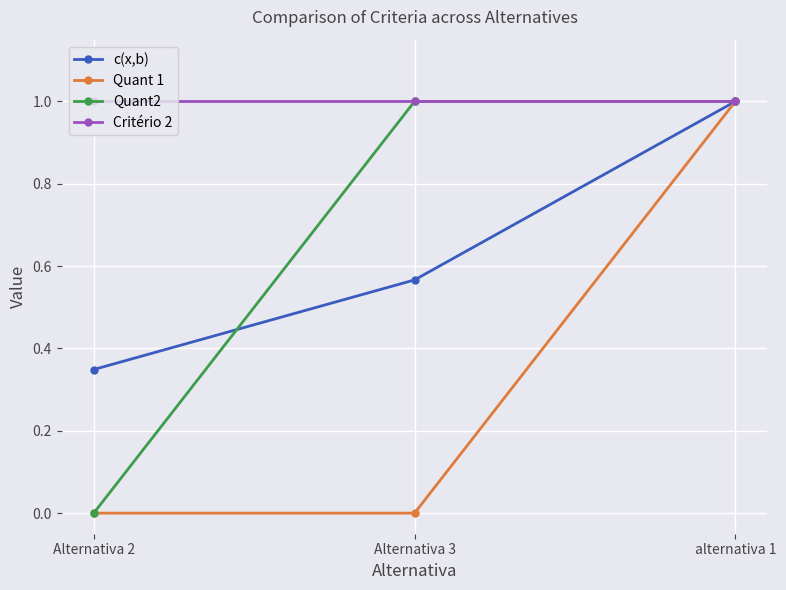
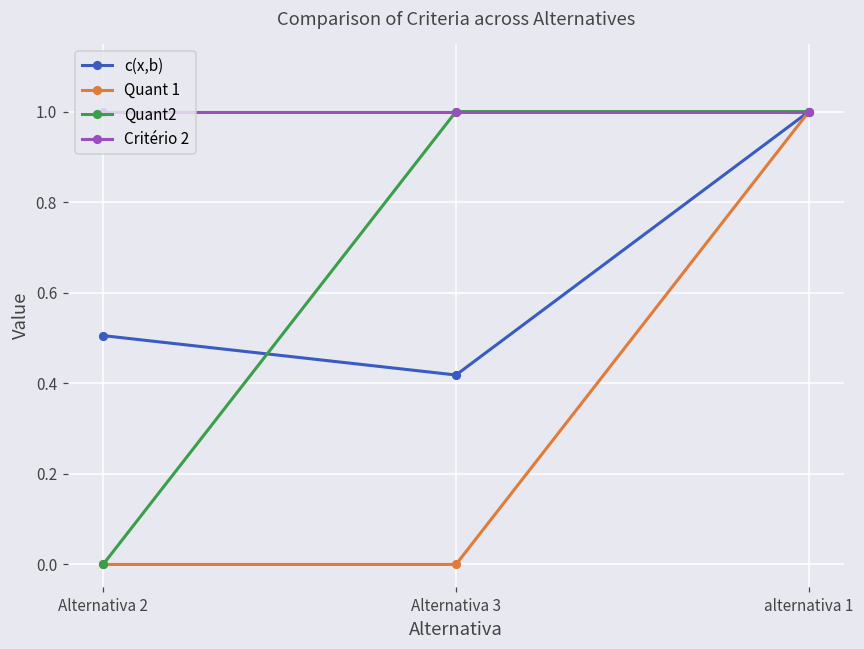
  {
    "c(x,b)": {
-     "Alternativa 2": 0.35,
-     "Alternativa 3": 0.57
+     "Alternativa 2": 0.51,
+     "Alternativa 3": 0.42
    },
    "Quant 1": {
      "Alternativa 3": 0.00
    }
  }
